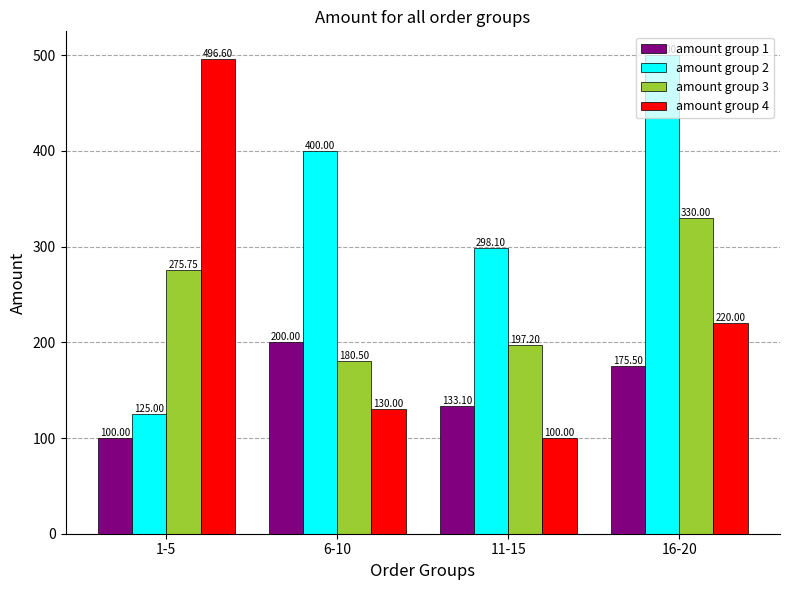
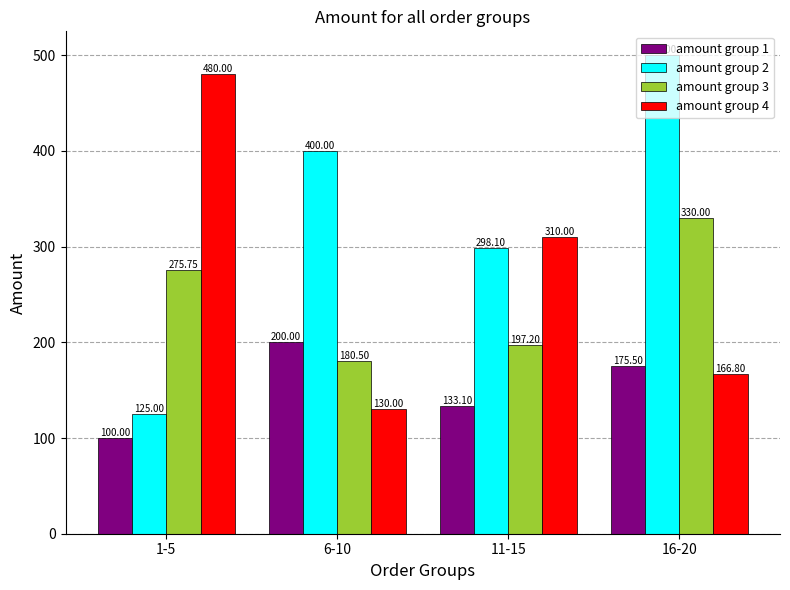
  {
    "amount group 1": {
      "1-5": 100.00,
      "6-10": 200.00,
      "11-15": 133.10,
      "16-20": 175.50
    },
    "amount group 2": {
      "1-5": 125.00,
      "6-10": 400.00,
      "11-15": 298.10
    },
    "amount group 3": {
      "1-5": 275.75,
      "6-10": 180.50,
      "11-15": 197.20,
      "16-20": 330.00
    },
    "amount group 4": {
-     "1-5": 496.60,
+     "1-5": 480.00,
      "6-10": 130.00,
-     "11-15": 100.00,
-     "16-20": 220.00
+     "11-15": 310.00,
+     "16-20": 166.80
    }
  }
